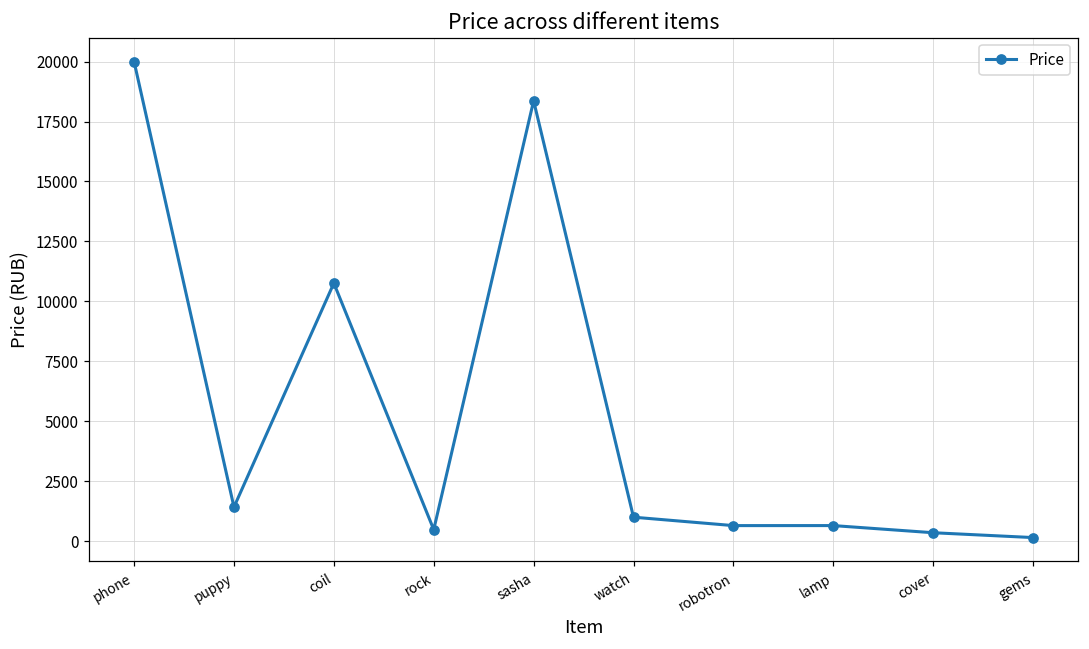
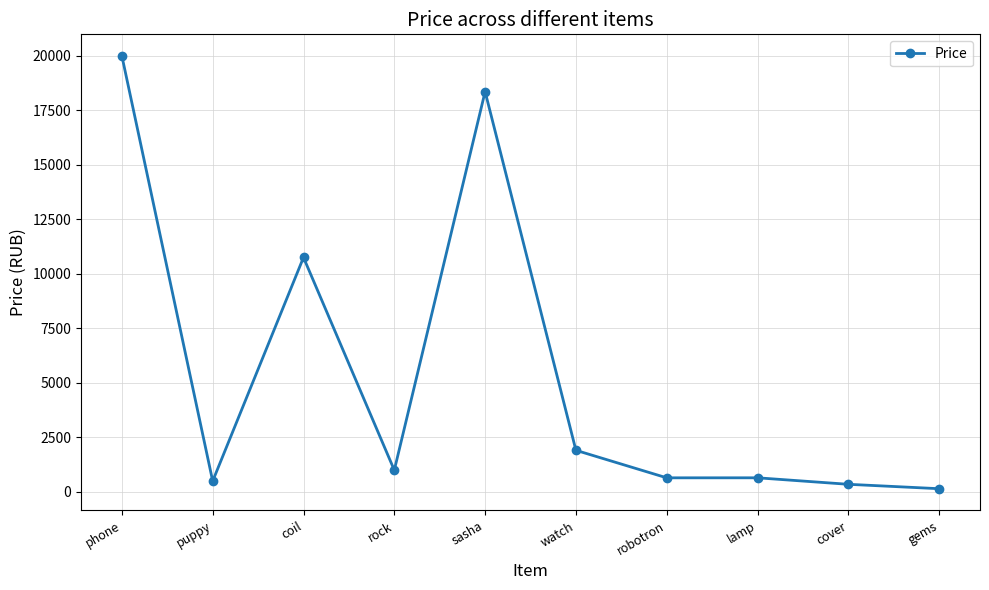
  {
    "phone": 20000,
-   "puppy": 1400,
+   "puppy": 500,
    "coil": 10800,
-   "rock": 500,
+   "rock": 1000,
    "sasha": 18400,
-   "watch": 1000,
+   "watch": 1900,
    "robotron": 600,
    "lamp": 700,
    "cover": 400,
    "gems": 200
  }
